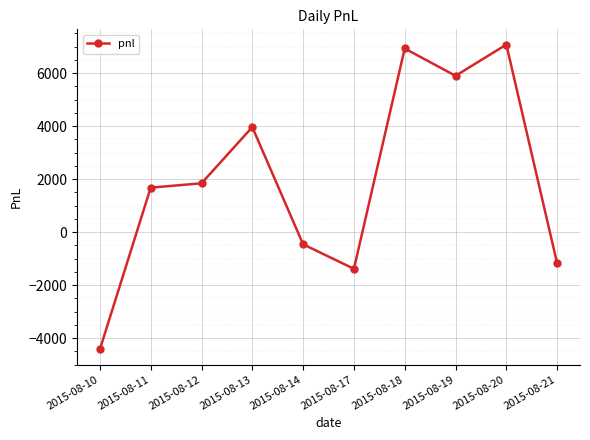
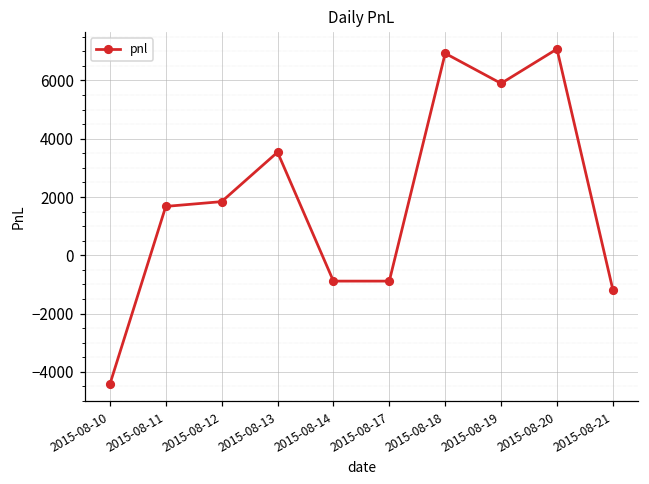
  {
    "2015-08-10": -4400,
    "2015-08-11": 1700,
    "2015-08-12": 1800,
-   "2015-08-13": 4000,
-   "2015-08-14": -500,
-   "2015-08-17": -1400,
+   "2015-08-13": 3500,
+   "2015-08-14": -900,
+   "2015-08-17": -900,
    "2015-08-18": 6900,
    "2015-08-19": 5900,
    "2015-08-20": 7100,
    "2015-08-21": -1200
  }
